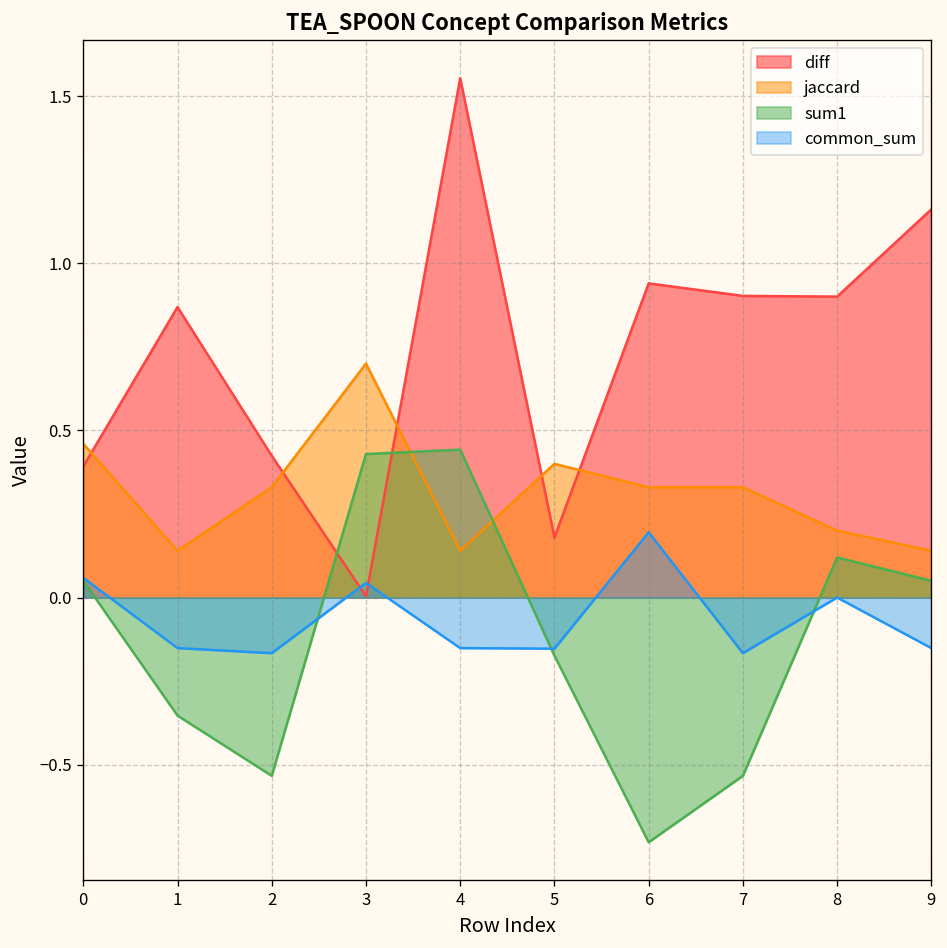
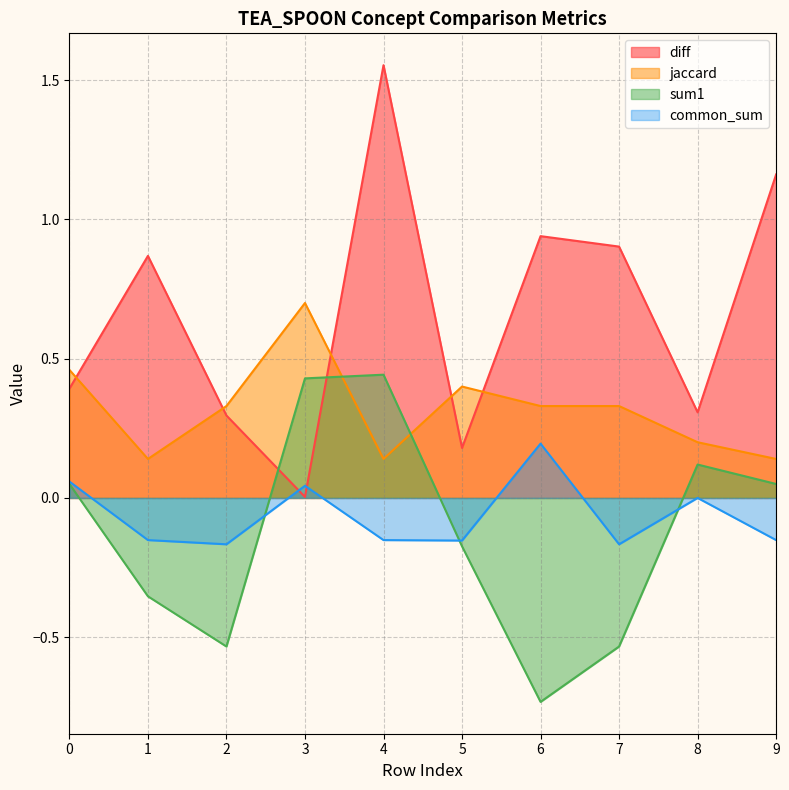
  {
    "diff": {
      "0": 0.39,
      "1": 0.87,
-     "2": 0.42,
+     "2": 0.30,
      "3": 0.00,
      "4": 1.55,
      "5": 0.18,
      "6": 0.94,
      "7": 0.90,
-     "8": 0.90,
+     "8": 0.31,
      "9": 1.16
    },
    "jaccard": {
      "0": 0.46,
      "1": 0.14,
      "2": 0.33,
      "3": 0.70,
      "4": 0.14,
      "5": 0.40,
      "6": 0.33,
      "7": 0.33,
      "8": 0.20,
      "9": 0.14
    }
  }
